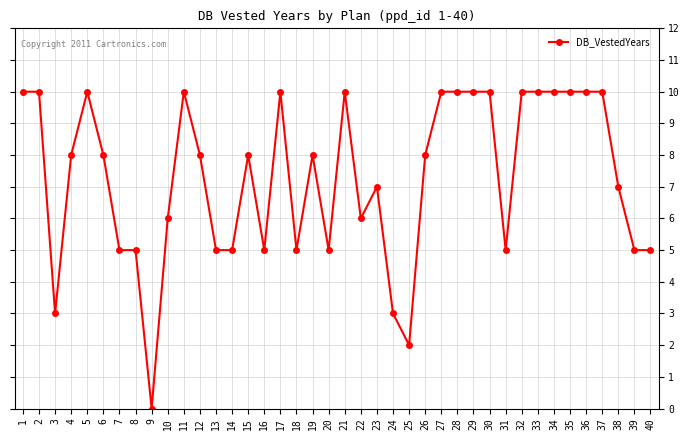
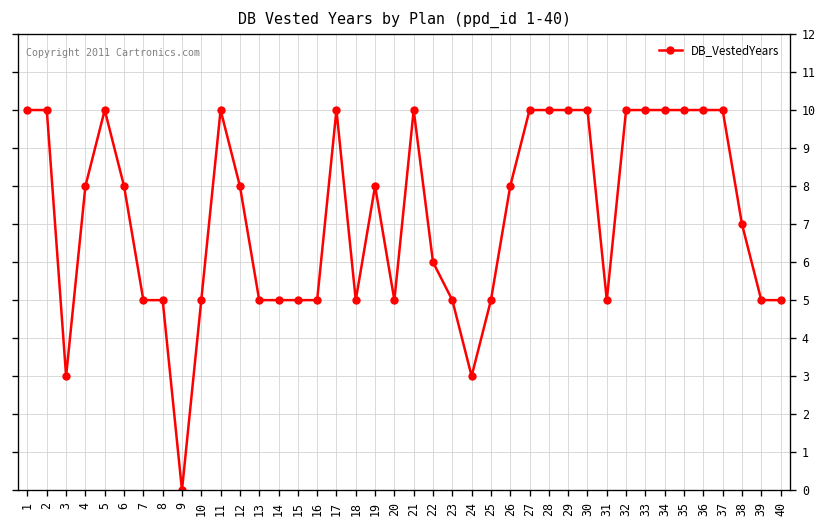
  {
    "1": 10,
    "2": 10,
    "3": 3,
    "4": 8,
    "5": 10,
    "6": 8,
    "7": 5,
    "8": 5,
    "9": 0,
-   "10": 6,
+   "10": 5,
    "11": 10,
    "12": 8,
    "13": 5,
    "14": 5,
-   "15": 8,
+   "15": 5,
    "16": 5,
    "17": 10,
    "18": 5,
    "19": 8,
    "20": 5,
    "21": 10,
    "22": 6,
-   "23": 7,
+   "23": 5,
    "24": 3,
-   "25": 2,
+   "25": 5,
    "26": 8,
    "27": 10,
    "28": 10,
    "29": 10,
    "30": 10,
    "31": 5,
    "32": 10,
    "33": 10,
    "34": 10,
    "35": 10,
    "36": 10,
    "37": 10,
    "38": 7,
    "39": 5,
    "40": 5
  }
